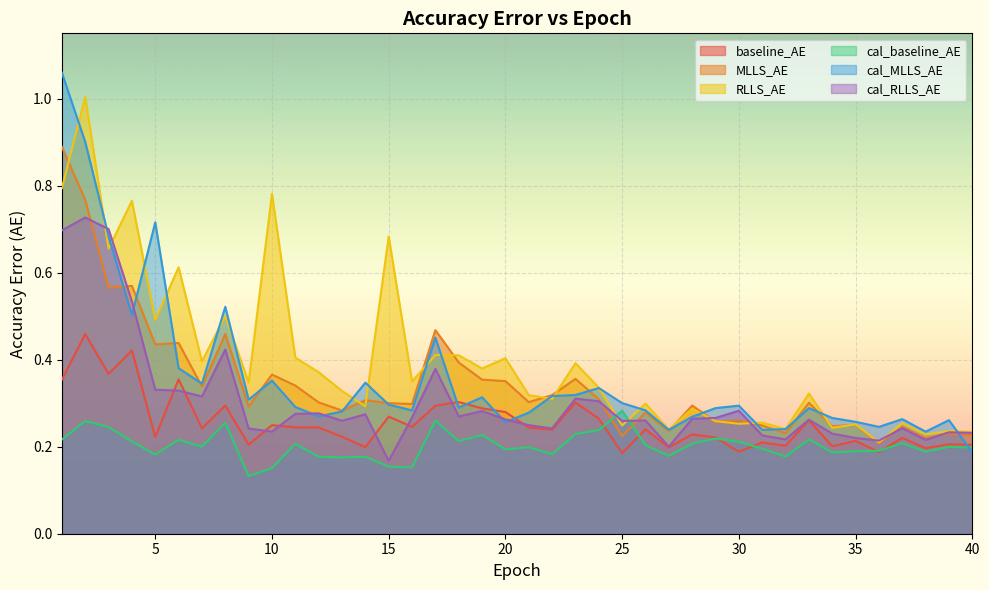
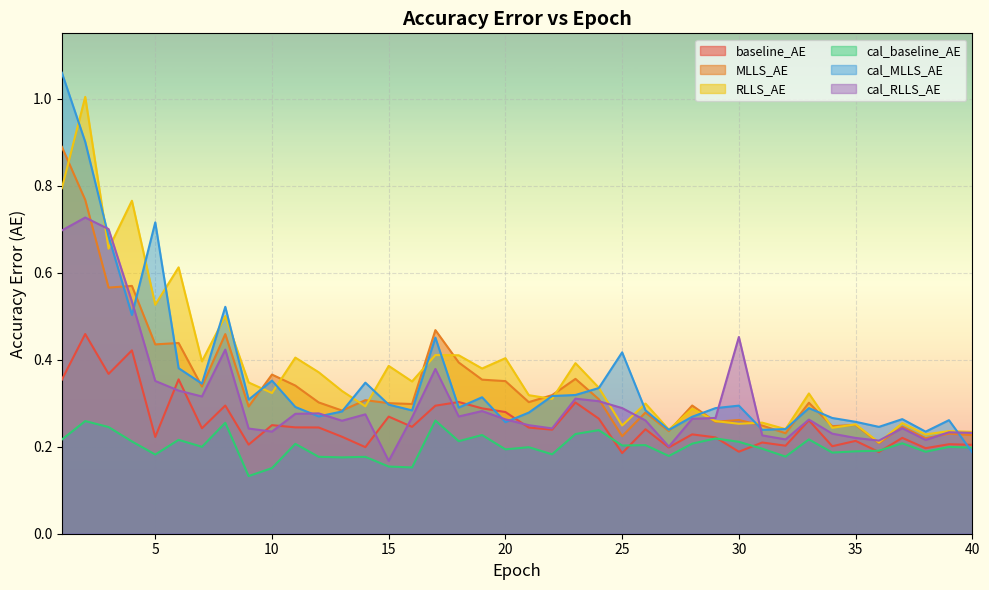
  {
    "RLLS_AE": {
-     "5": 0.49,
-     "10": 0.78,
-     "15": 0.68,
+     "5": 0.53,
+     "10": 0.32,
+     "15": 0.39,
      "20": 0.40,
      "25": 0.25,
      "30": 0.25
    },
    "cal_baseline_AE": {
      "5": 0.18,
      "10": 0.15,
      "15": 0.15,
      "20": 0.19,
-     "25": 0.28,
+     "25": 0.20,
      "30": 0.21,
      "35": 0.19,
      "40": 0.20
    },
    "cal_MLLS_AE": {
      "5": 0.72,
      "10": 0.35,
      "20": 0.26,
-     "25": 0.30,
+     "25": 0.42,
      "30": 0.29,
      "40": 0.19
    },
    "cal_RLLS_AE": {
-     "5": 0.33,
+     "5": 0.35,
      "10": 0.23,
      "15": 0.17,
      "20": 0.26,
-     "25": 0.26,
-     "30": 0.28,
+     "25": 0.29,
+     "30": 0.45,
      "35": 0.22
    }
  }
